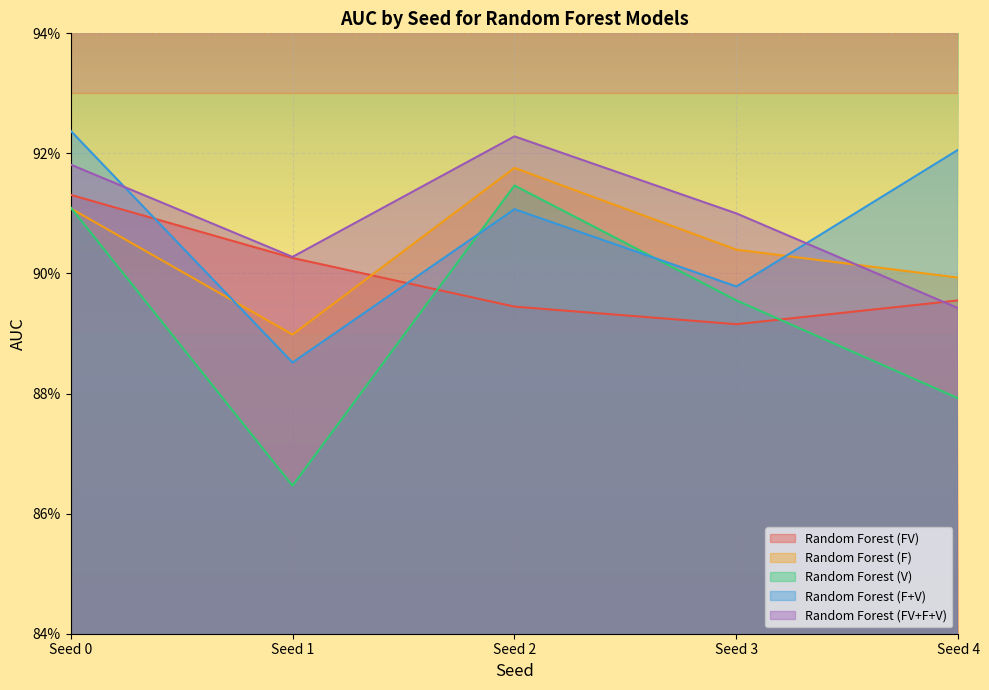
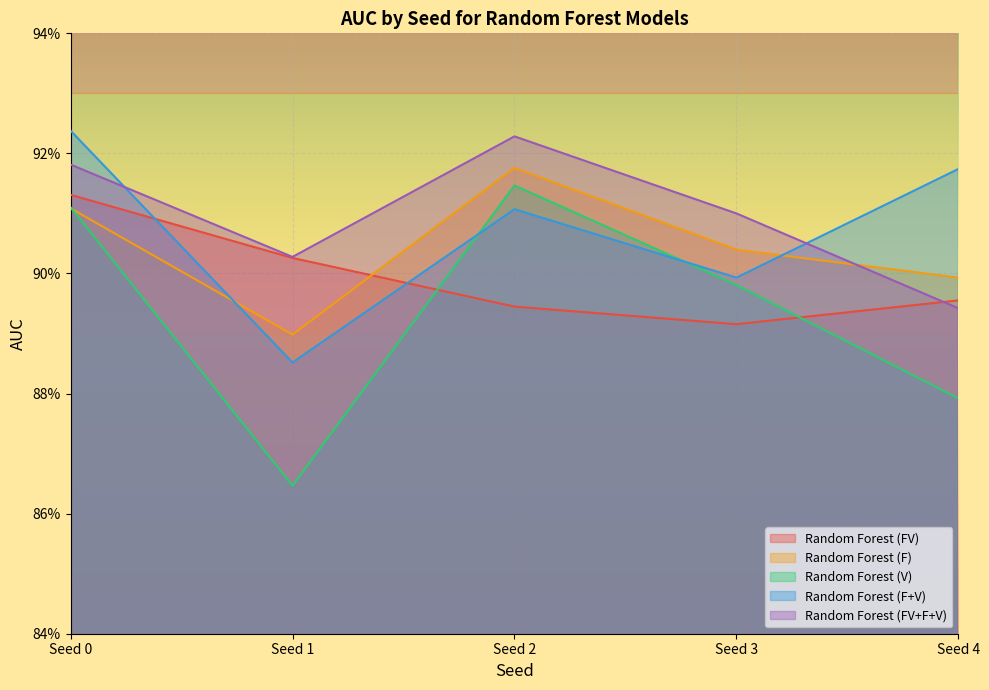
  {
    "Random Forest (V)": {
      "Seed 1": "86.5%",
      "Seed 2": "91.5%",
-     "Seed 3": "89.6%",
+     "Seed 3": "89.8%",
      "Seed 4": "87.9%"
    },
    "Random Forest (F+V)": {
      "Seed 0": "92.4%",
      "Seed 1": "88.5%",
      "Seed 2": "91.1%",
-     "Seed 3": "89.8%",
-     "Seed 4": "92.1%"
+     "Seed 3": "89.9%",
+     "Seed 4": "91.7%"
    },
    "Random Forest (FV+F+V)": {
      "Seed 0": "91.8%",
      "Seed 2": "92.3%",
      "Seed 3": "91.0%",
      "Seed 4": "89.4%"
    }
  }
